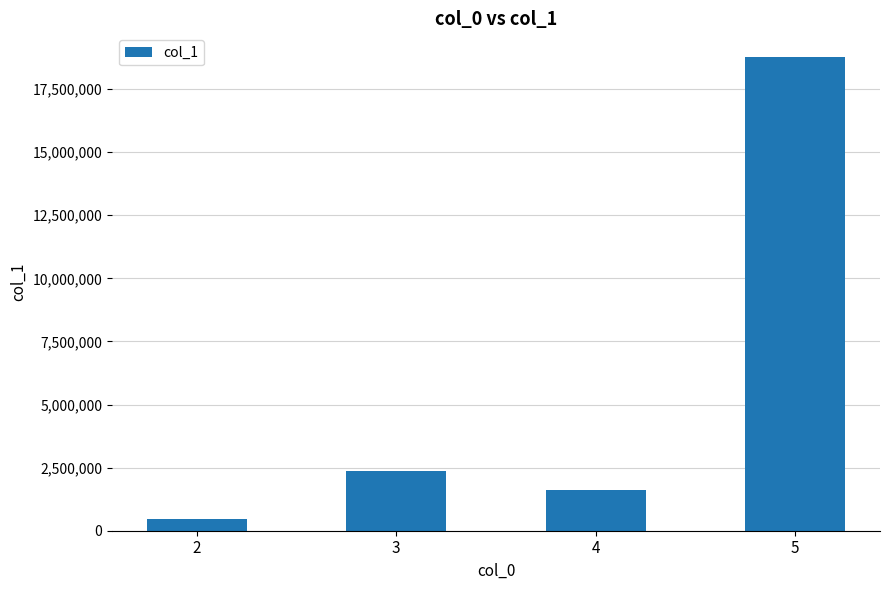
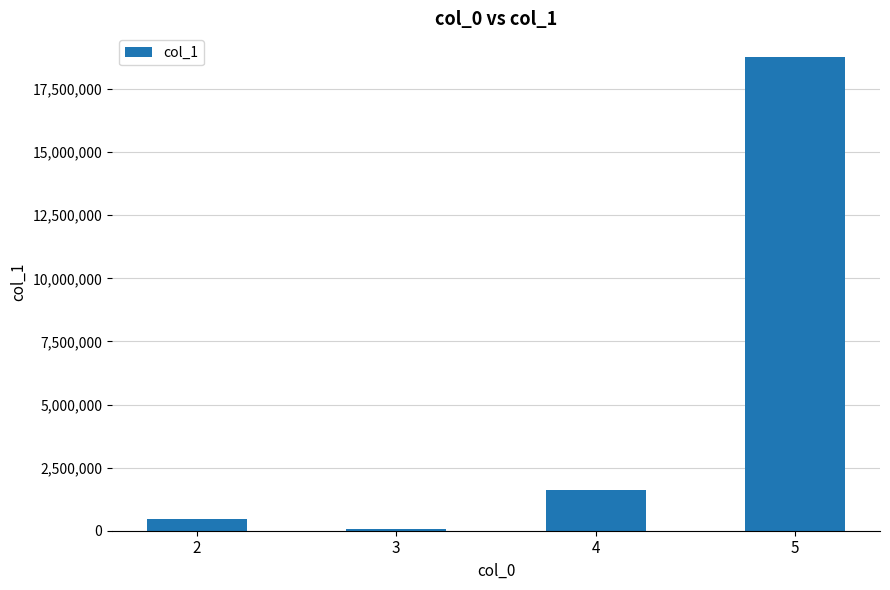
  {
    "2": "500,000",
-   "3": "2,400,000",
+   "3": "100,000",
    "4": "1,600,000",
    "5": "18,800,000"
  }
